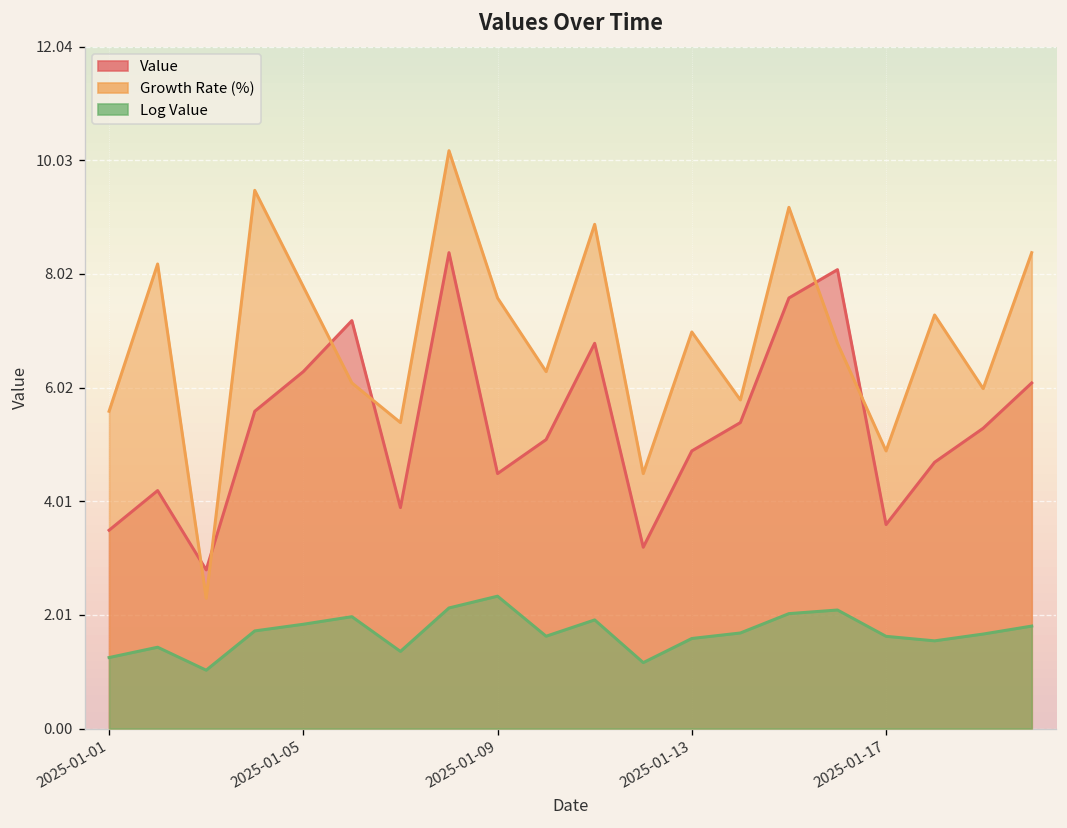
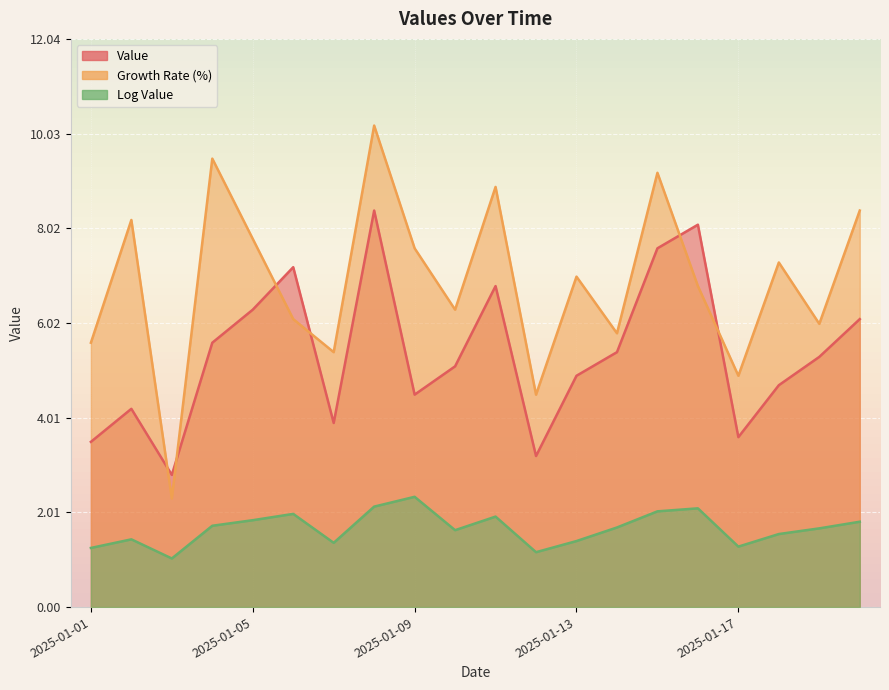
  {
    "Log Value": {
      "2025-01-01": 1.3,
      "2025-01-05": 1.8,
      "2025-01-09": 2.3,
-     "2025-01-13": 1.6,
-     "2025-01-17": 1.6
+     "2025-01-13": 1.4,
+     "2025-01-17": 1.3
    }
  }
